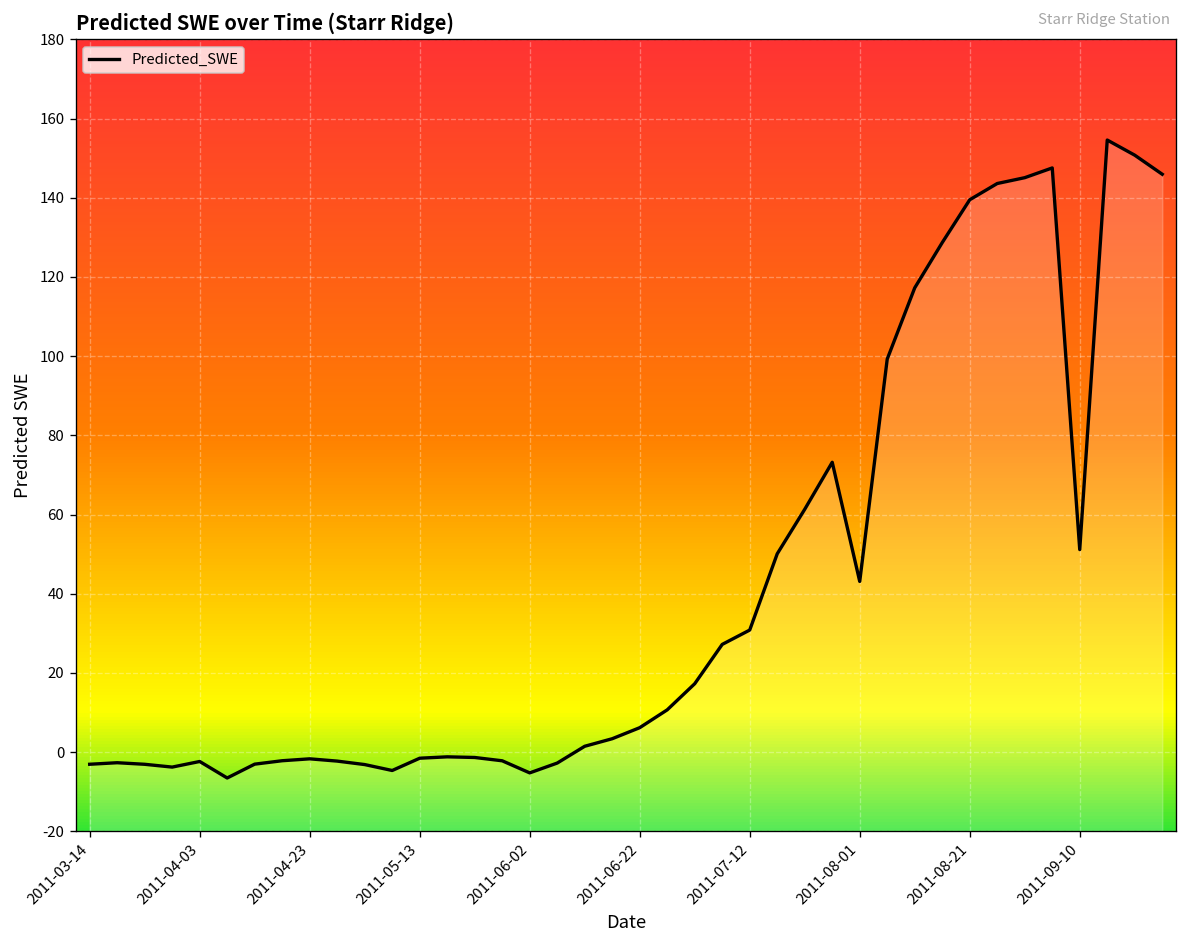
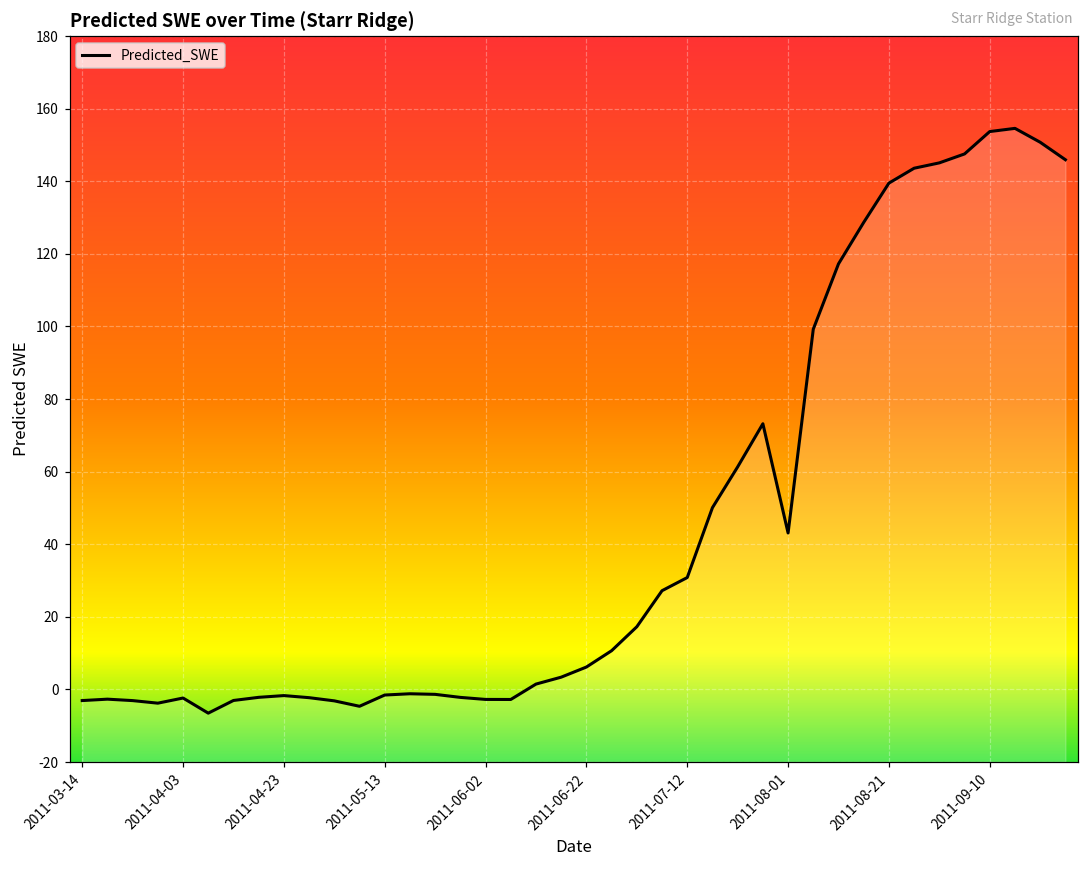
  {
    "2011-03-14": -3,
    "2011-04-03": -2,
    "2011-04-23": -2,
    "2011-05-13": -2,
-   "2011-06-02": -5,
+   "2011-06-02": -3,
    "2011-06-22": 6,
    "2011-07-12": 31,
    "2011-08-01": 43,
    "2011-08-21": 140,
-   "2011-09-10": 51
+   "2011-09-10": 154
  }
